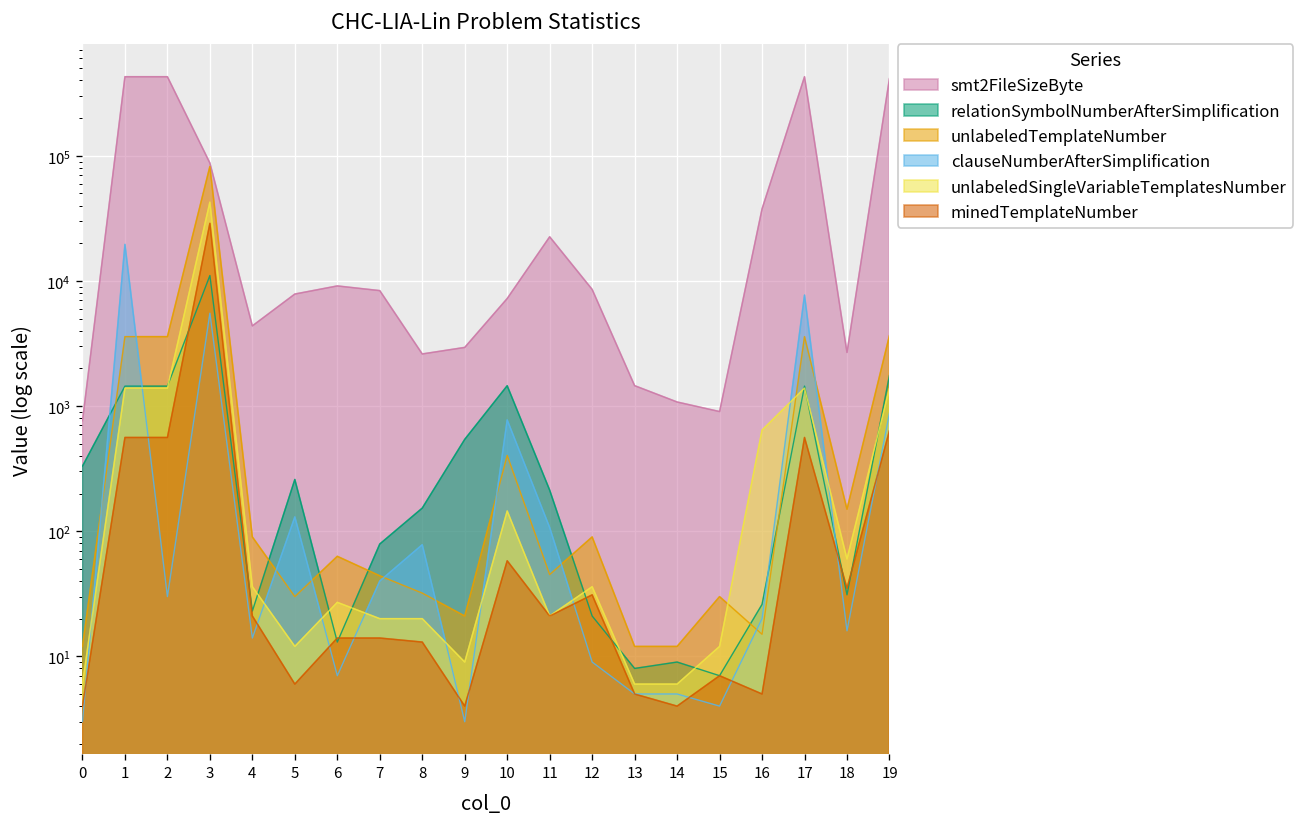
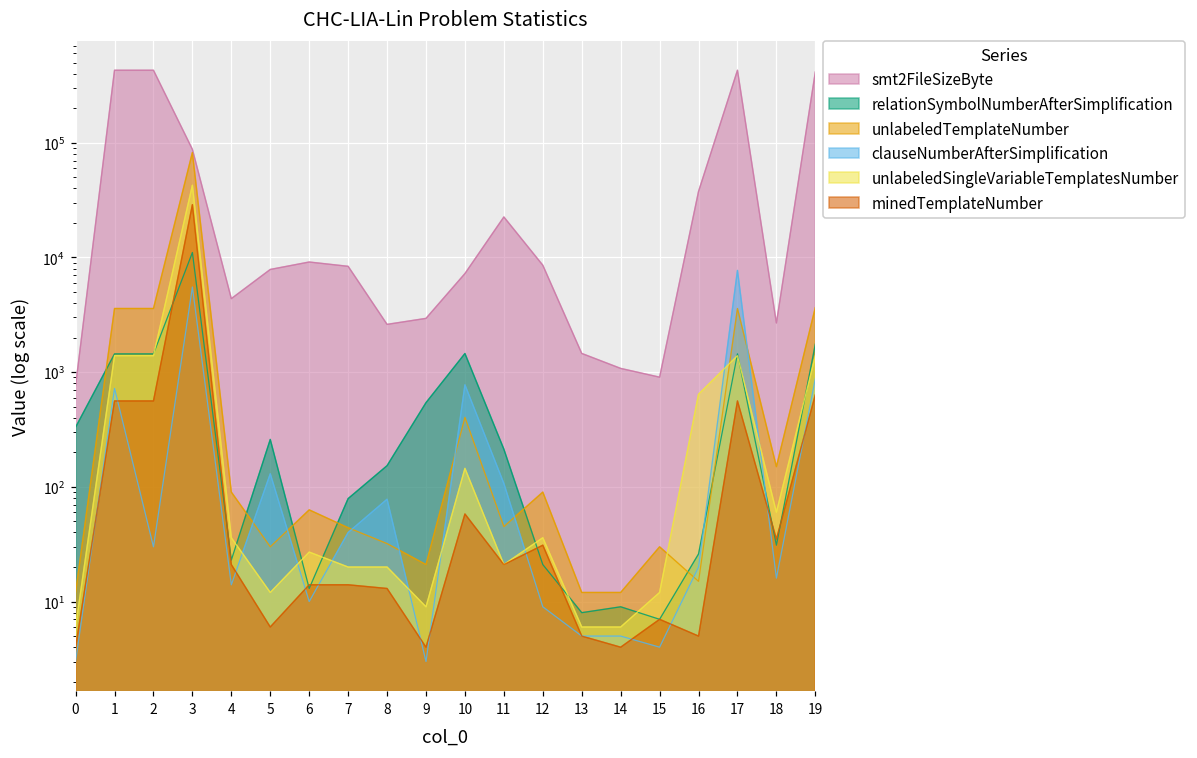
  {
    "smt2FileSizeByte": {
      "0": 800,
      "1": 430000,
      "2": 430000,
      "3": 90000,
      "4": 4400,
      "5": 8000,
      "6": 9000,
      "7": 8000,
      "8": 2600,
      "9": 2900,
      "10": 7000,
      "11": 23000,
      "12": 9000,
      "13": 1500,
      "14": 1100,
      "15": 900,
      "16": 38000,
      "17": 430000,
      "18": 2700,
      "19": 420000
    },
    "relationSymbolNumberAfterSimplification": {
      "0": 330,
      "3": 11000,
      "4": 23,
      "5": 260,
      "6": 13,
      "7": 80,
      "8": 150,
      "9": 500,
      "10": 1500,
      "11": 210,
      "12": 21,
      "13": 8,
      "14": 9,
      "16": 26,
      "18": 31,
      "19": 1800
    },
    "clauseNumberAfterSimplification": {
      "0": 3,
-     "1": 20000,
+     "1": 700,
      "2": 30,
      "3": 6000,
      "4": 14,
      "5": 130,
-     "6": 7,
+     "6": 10,
      "7": 40,
      "8": 80,
      "9": 3,
      "10": 800,
      "11": 110,
      "12": 9,
      "14": 5,
      "15": 4,
      "16": 20,
      "17": 8000,
      "18": 16,
      "19": 900
    },
    "unlabeledSingleVariableTemplatesNumber": {
      "0": 6,
      "3": 43000,
      "4": 36,
      "5": 12,
      "6": 27,
      "7": 20,
      "8": 20,
      "9": 9,
      "10": 150,
      "12": 36,
      "13": 6,
      "14": 6,
      "15": 12,
      "16": 600,
      "18": 60,
      "19": 1400
    }
  }
